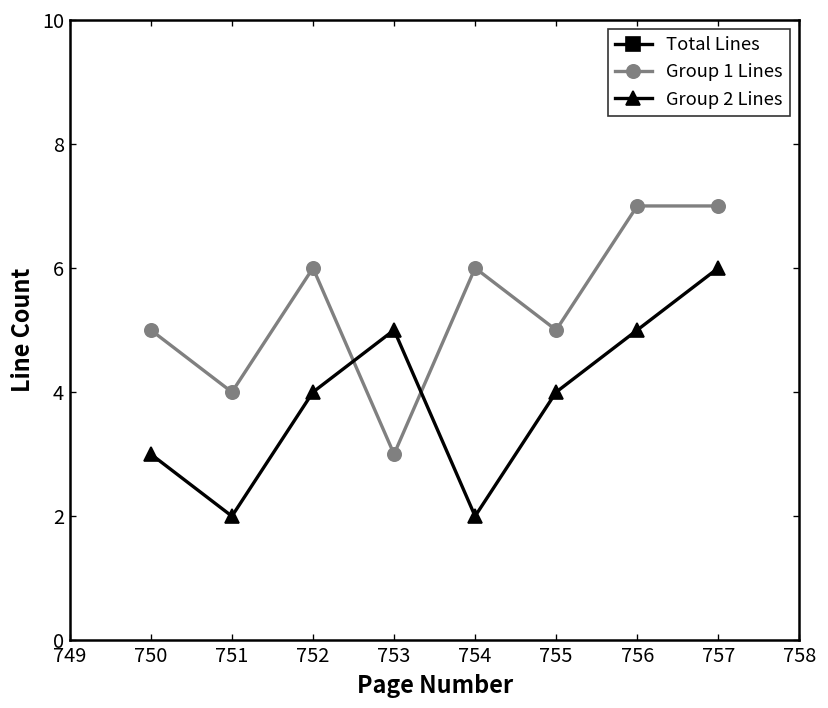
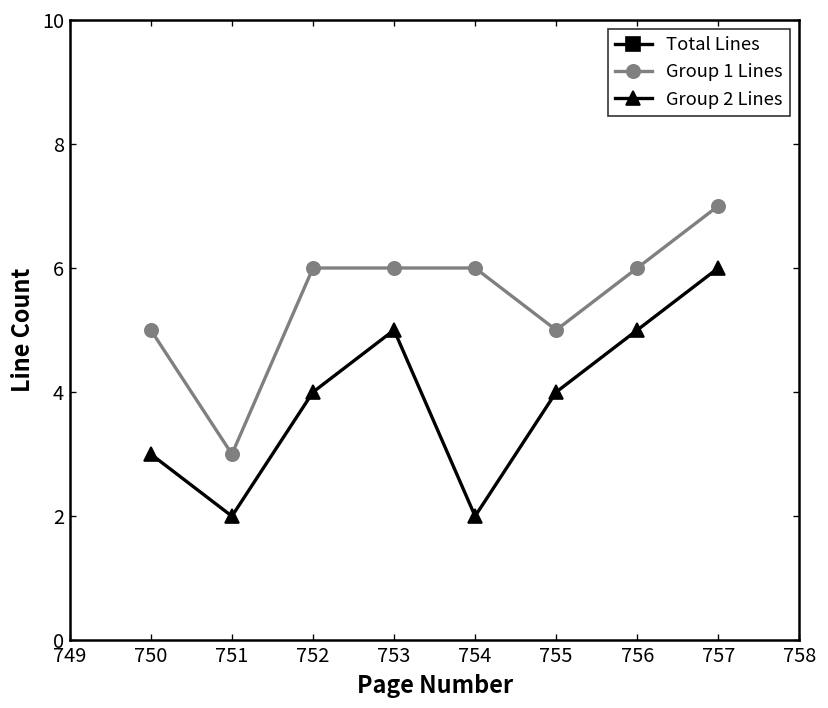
  {
    "Group 1 Lines": {
      "750": 5,
-     "751": 4,
+     "751": 3,
      "752": 6,
-     "753": 3,
+     "753": 6,
      "754": 6,
      "755": 5,
-     "756": 7,
+     "756": 6,
      "757": 7
    }
  }
